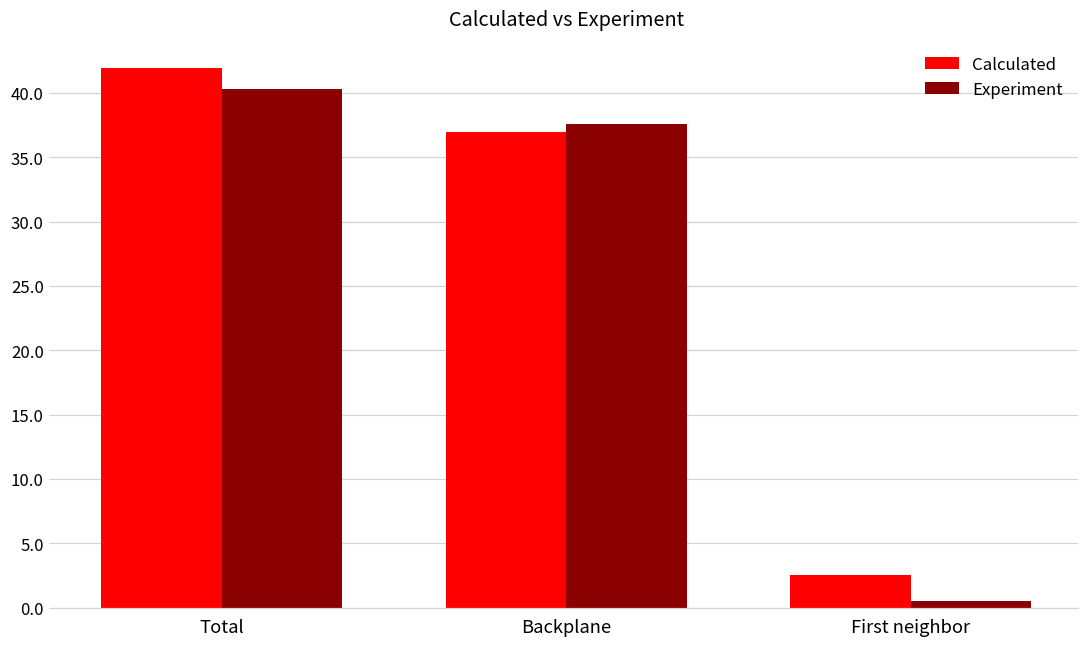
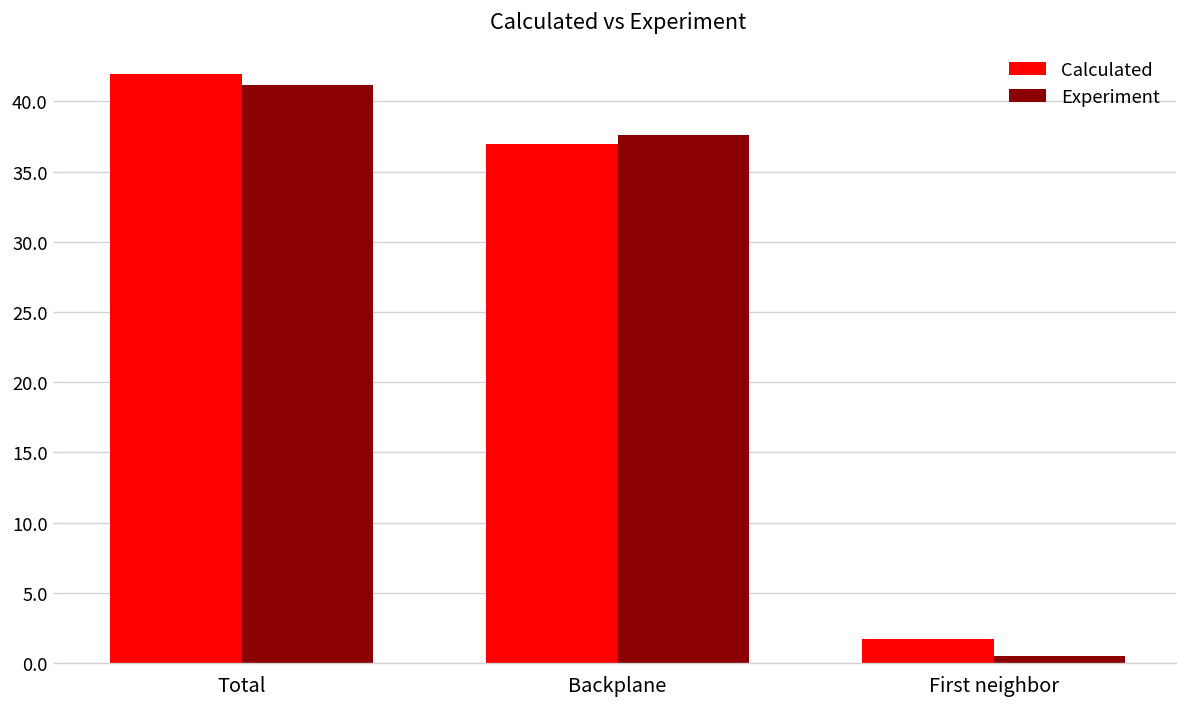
  {
    "Calculated": {
      "Total": 42.0,
      "Backplane": 37.0,
-     "First neighbor": 2.5
+     "First neighbor": 1.7
    },
    "Experiment": {
-     "Total": 40.3,
+     "Total": 41.2,
      "Backplane": 37.6,
      "First neighbor": 0.5
    }
  }
